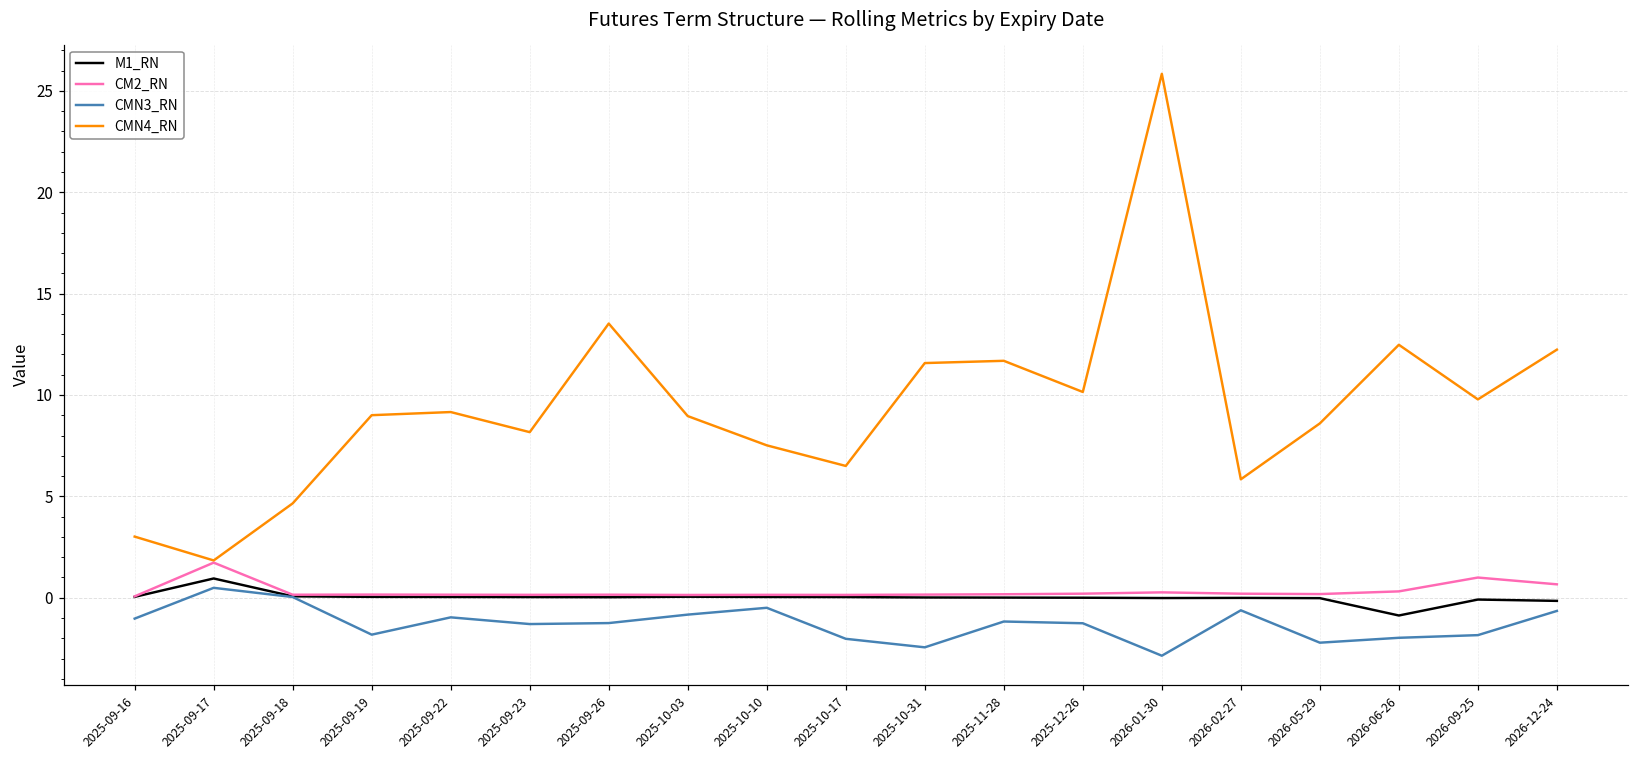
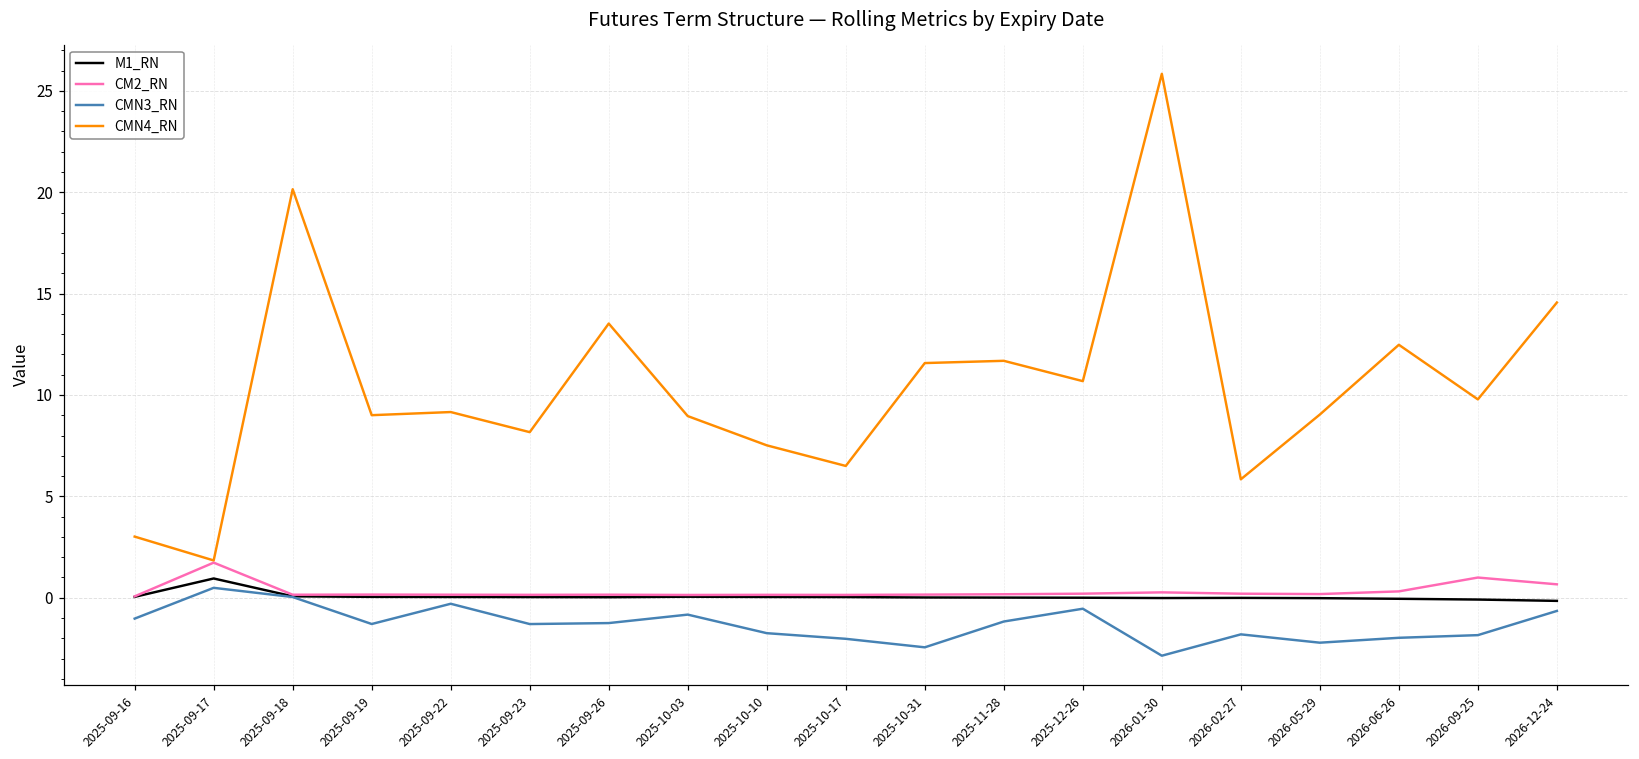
  {
    "M1_RN": {
      "2025-09-17": 1.0,
      "2025-10-31": 0.0,
      "2025-11-28": 0.0,
      "2025-12-26": 0.0,
      "2026-01-30": 0.0,
      "2026-02-27": 0.0,
      "2026-05-29": 0.0,
-     "2026-06-26": -0.9,
+     "2026-06-26": -0.1,
      "2026-09-25": -0.1,
      "2026-12-24": -0.2
    },
    "CM2_RN": {
      "2025-10-31": 0.2,
      "2025-11-28": 0.2,
      "2025-12-26": 0.2,
      "2026-01-30": 0.3,
      "2026-02-27": 0.2,
      "2026-05-29": 0.2,
      "2026-06-26": 0.3,
      "2026-09-25": 1.0,
      "2026-12-24": 0.7
    },
    "CMN3_RN": {
      "2025-09-16": -1.0,
      "2025-09-17": 0.5,
-     "2025-09-19": -1.8,
-     "2025-09-22": -1.0,
+     "2025-09-19": -1.3,
+     "2025-09-22": -0.3,
      "2025-09-23": -1.3,
      "2025-09-26": -1.2,
      "2025-10-03": -0.8,
-     "2025-10-10": -0.5,
+     "2025-10-10": -1.7,
      "2025-10-17": -2.0,
      "2025-10-31": -2.4,
      "2025-11-28": -1.2,
-     "2025-12-26": -1.3,
+     "2025-12-26": -0.5,
      "2026-01-30": -2.9,
-     "2026-02-27": -0.6,
+     "2026-02-27": -1.8,
      "2026-05-29": -2.2,
      "2026-06-26": -2.0,
      "2026-09-25": -1.8,
      "2026-12-24": -0.7
    },
    "CMN4_RN": {
      "2025-09-16": 3.0,
-     "2025-09-18": 4.7,
+     "2025-09-18": 20.1,
      "2025-09-19": 9.0,
      "2025-09-22": 9.2,
      "2025-09-23": 8.2,
      "2025-09-26": 13.5,
      "2025-10-03": 9.0,
      "2025-10-10": 7.5,
      "2025-10-17": 6.5,
      "2025-10-31": 11.6,
      "2025-11-28": 11.7,
-     "2025-12-26": 10.1,
+     "2025-12-26": 10.7,
      "2026-01-30": 25.8,
      "2026-02-27": 5.8,
-     "2026-05-29": 8.6,
+     "2026-05-29": 9.0,
      "2026-06-26": 12.5,
      "2026-09-25": 9.8,
-     "2026-12-24": 12.2
+     "2026-12-24": 14.6
    }
  }
